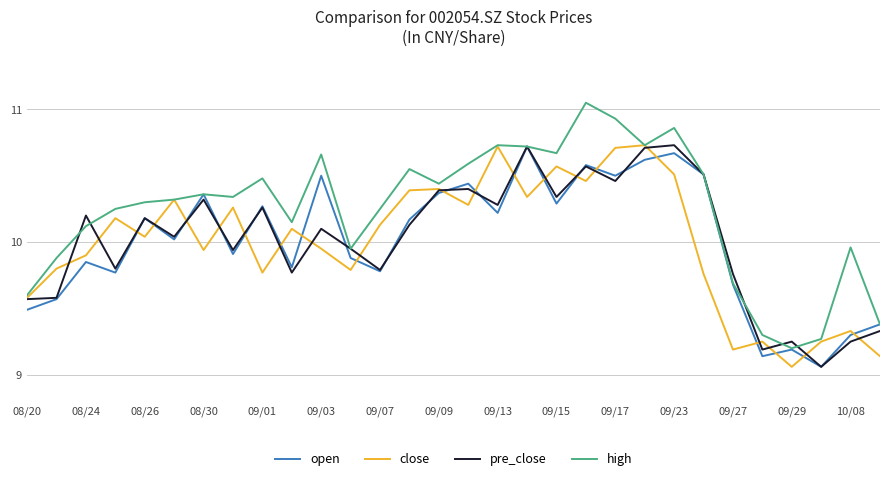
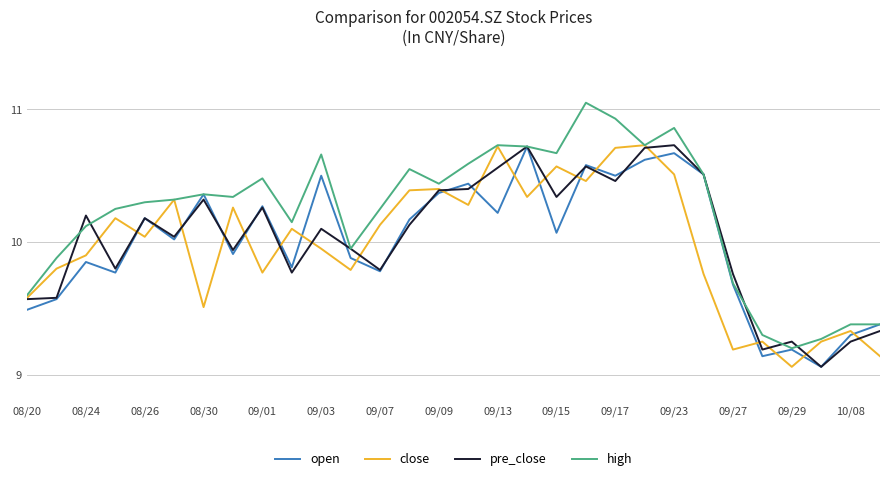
  {
    "open": {
      "08/20": 9.49,
      "08/24": 9.85,
      "09/03": 10.50,
      "09/09": 10.37,
      "09/13": 10.22,
-     "09/15": 10.29,
+     "09/15": 10.07,
      "09/17": 10.50,
      "09/23": 10.67,
      "10/08": 9.30
    },
    "close": {
      "08/24": 9.90,
      "08/26": 10.04,
-     "08/30": 9.94,
+     "08/30": 9.51,
      "09/01": 9.77,
      "09/03": 9.95,
      "09/07": 10.13,
      "09/15": 10.57,
      "09/17": 10.71,
      "09/23": 10.51,
      "09/27": 9.19,
      "09/29": 9.06,
      "10/08": 9.33
    },
    "pre_close": {
      "08/24": 10.20,
      "08/30": 10.32,
      "09/03": 10.10,
-     "09/13": 10.28,
+     "09/13": 10.56,
      "09/15": 10.34,
      "09/17": 10.46,
      "09/23": 10.73,
      "09/27": 9.76,
      "09/29": 9.25,
      "10/08": 9.25
    },
    "high": {
      "08/20": 9.60,
      "08/24": 10.12,
      "08/26": 10.30,
      "09/01": 10.48,
      "09/03": 10.66,
      "09/07": 10.25,
      "09/09": 10.44,
      "09/15": 10.67,
      "09/17": 10.93,
      "09/23": 10.86,
-     "10/08": 9.96
+     "10/08": 9.38
    }
  }
